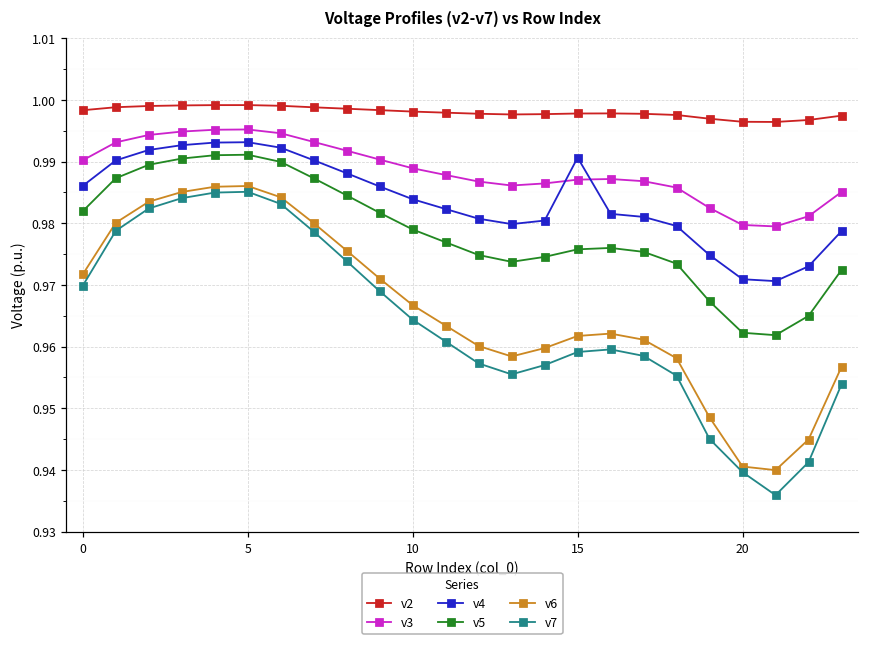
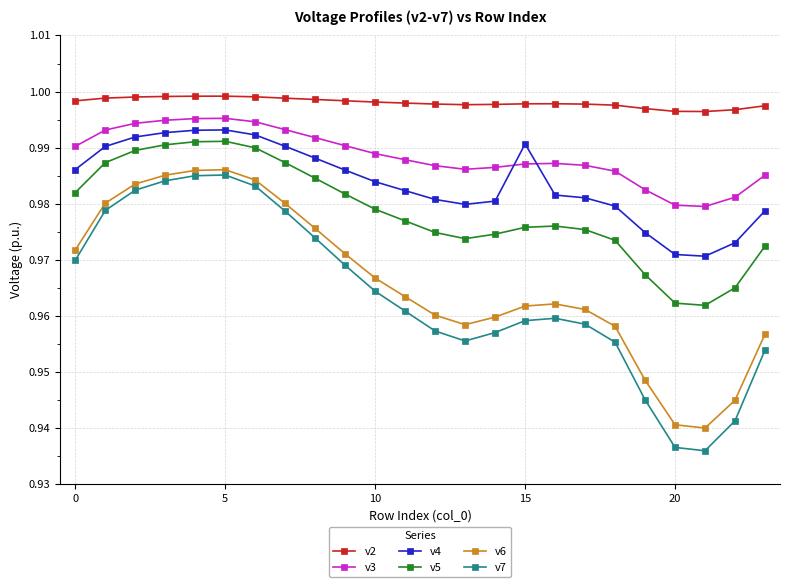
  {
    "v2": {
      "0": 0.998,
      "5": 0.999,
      "10": 0.998,
      "15": 0.998,
      "20": 0.996
    },
    "v3": {
      "0": 0.990,
      "5": 0.995,
      "10": 0.989,
      "15": 0.987,
      "20": 0.980
    },
    "v4": {
      "0": 0.986,
      "5": 0.993,
      "10": 0.984,
      "15": 0.991,
      "20": 0.971
    },
    "v5": {
      "0": 0.982,
      "5": 0.991,
      "10": 0.979,
      "15": 0.976,
      "20": 0.962
    },
    "v6": {
      "0": 0.972,
      "5": 0.986,
      "10": 0.967,
      "15": 0.962,
      "20": 0.941
    },
    "v7": {
      "0": 0.970,
      "5": 0.985,
      "10": 0.964,
      "15": 0.959,
-     "20": 0.940
+     "20": 0.937
    }
  }
